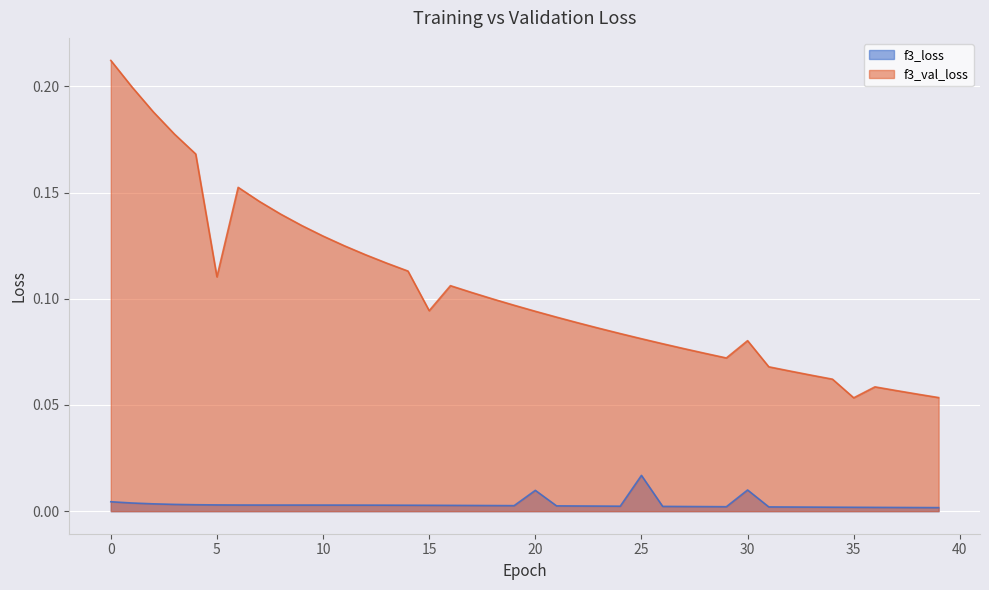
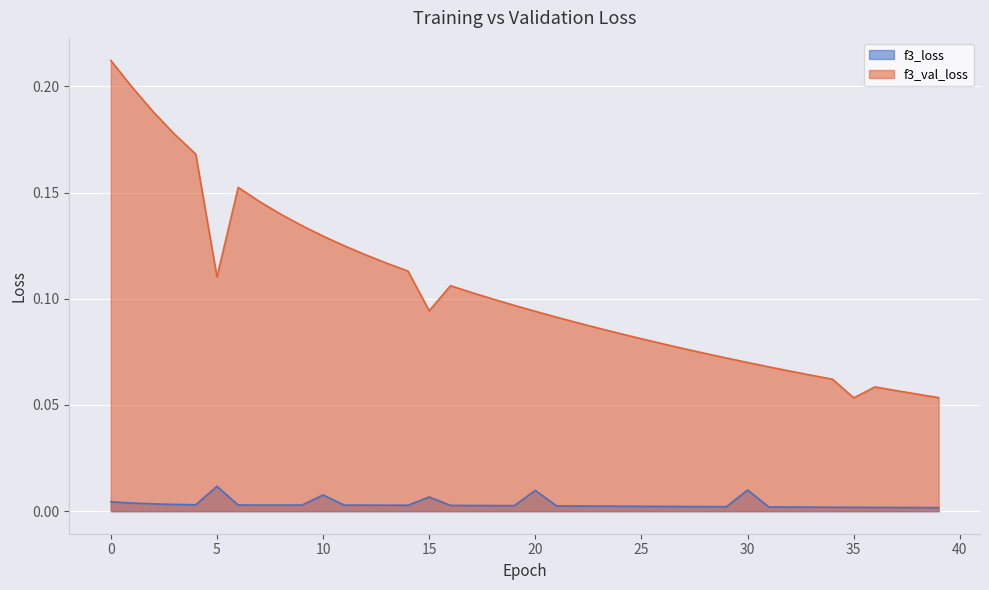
  {
    "f3_loss": {
      "0": 0.004,
-     "5": 0.003,
-     "10": 0.003,
-     "15": 0.003,
+     "5": 0.012,
+     "10": 0.008,
+     "15": 0.007,
      "20": 0.010,
-     "25": 0.017,
+     "25": 0.002,
      "30": 0.010,
      "35": 0.002
    },
    "f3_val_loss": {
      "0": 0.212,
      "5": 0.110,
      "10": 0.130,
      "15": 0.094,
      "20": 0.094,
      "25": 0.081,
-     "30": 0.080,
+     "30": 0.070,
      "35": 0.053
    }
  }
